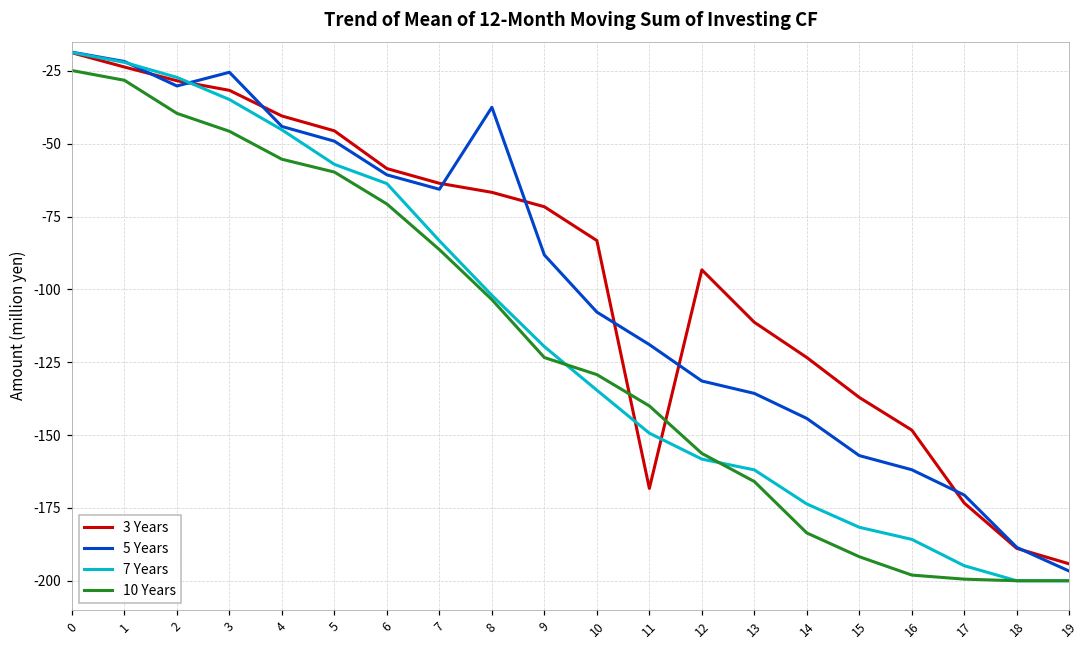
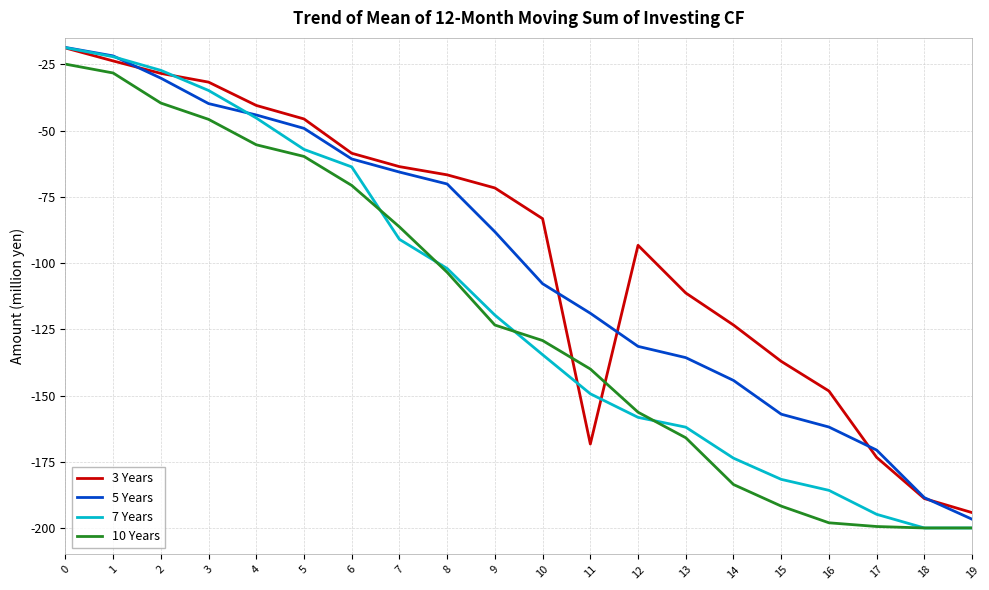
  {
    "3 Years": {
      "1": -24,
      "2": -28,
      "3": -32,
      "4": -41,
      "5": -46,
      "6": -59,
      "7": -64,
      "8": -67,
      "9": -72,
      "10": -83,
      "11": -168,
      "12": -93,
      "13": -111,
      "14": -123,
      "15": -137,
      "16": -148,
      "17": -173,
      "19": -194
    },
    "5 Years": {
      "2": -30,
-     "3": -26,
+     "3": -40,
      "4": -44,
      "5": -49,
      "6": -61,
      "7": -66,
-     "8": -38,
+     "8": -70,
      "9": -88,
      "10": -108,
      "11": -119,
      "12": -131,
      "13": -136,
      "14": -144,
      "15": -157,
      "16": -162,
      "17": -171,
      "19": -197
    },
    "7 Years": {
      "2": -27,
      "3": -35,
      "4": -45,
      "5": -57,
      "6": -64,
-     "7": -83,
+     "7": -91,
      "8": -102,
      "9": -120,
      "10": -135,
      "11": -149,
      "12": -158,
      "13": -162,
      "14": -174,
      "15": -182,
      "16": -186,
      "17": -195
    },
    "10 Years": {
      "0": -25,
      "1": -28,
      "2": -40,
      "3": -46,
      "4": -55,
      "5": -60,
      "6": -71,
      "7": -86,
      "8": -104,
      "9": -123,
      "10": -129,
      "11": -140,
      "12": -156,
      "13": -166,
      "14": -184,
      "15": -192,
      "16": -198,
      "17": -199
    }
  }
